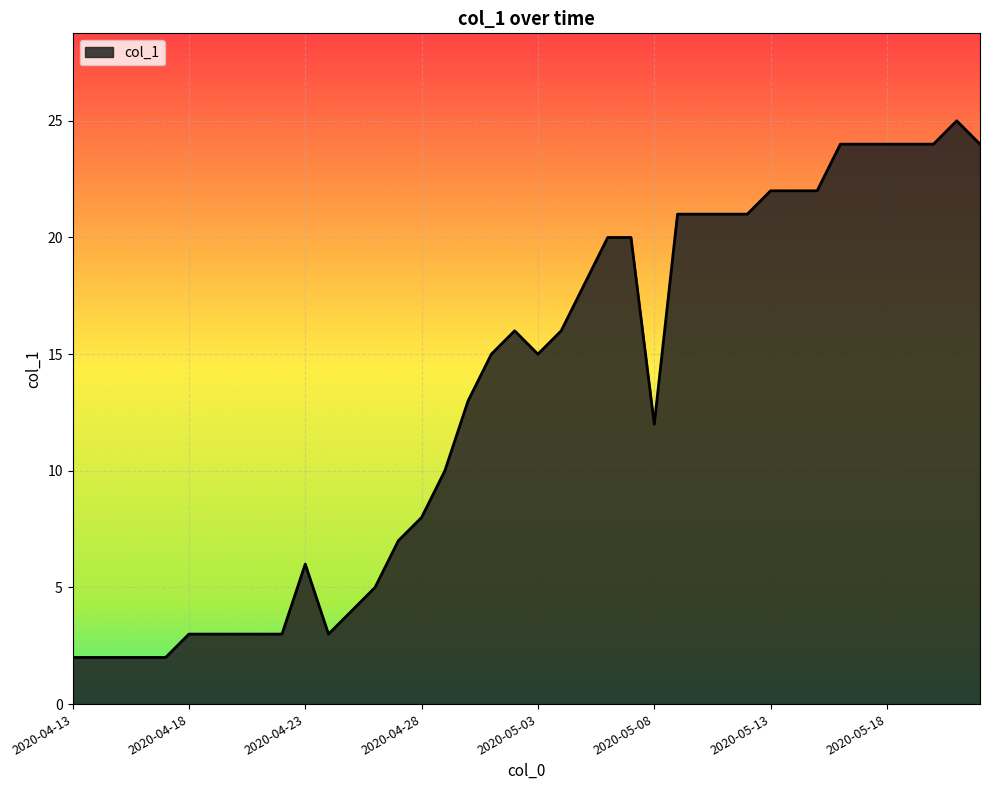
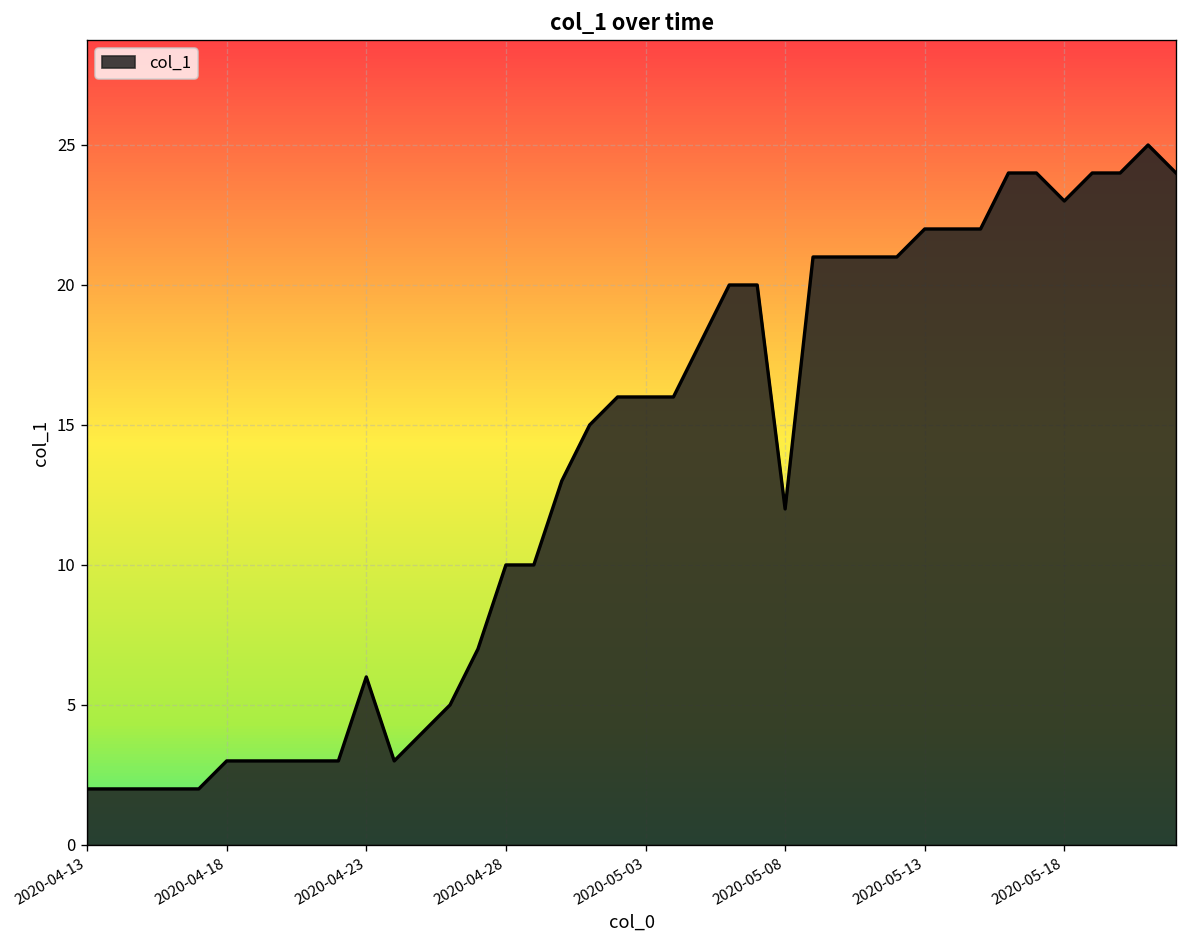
  {
    "2020-04-13": 2,
    "2020-04-18": 3,
    "2020-04-23": 6,
-   "2020-04-28": 8,
-   "2020-05-03": 15,
+   "2020-04-28": 10,
+   "2020-05-03": 16,
    "2020-05-08": 12,
    "2020-05-13": 22,
-   "2020-05-18": 24
+   "2020-05-18": 23
  }
